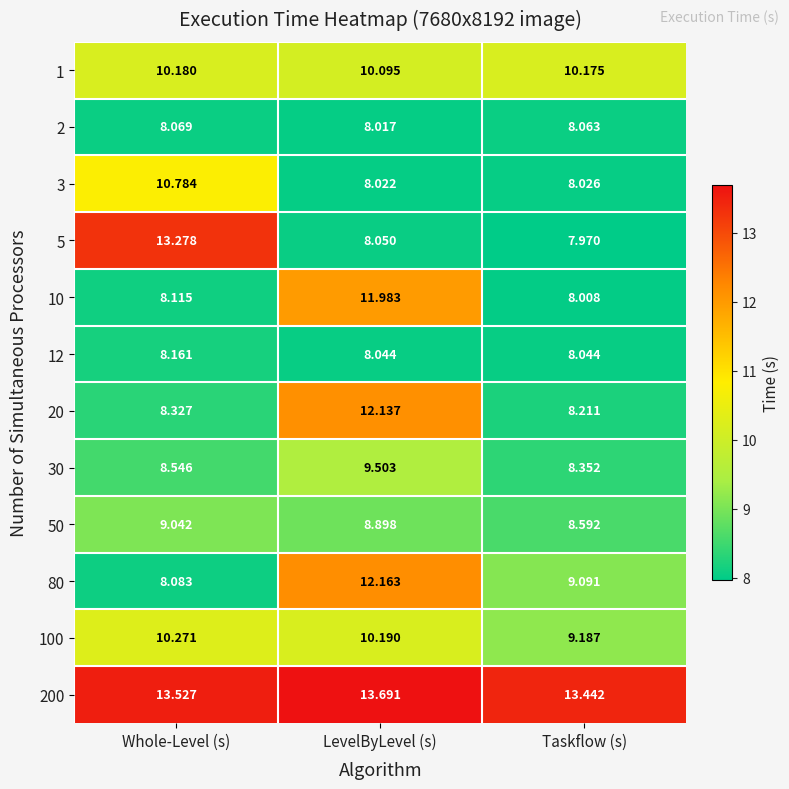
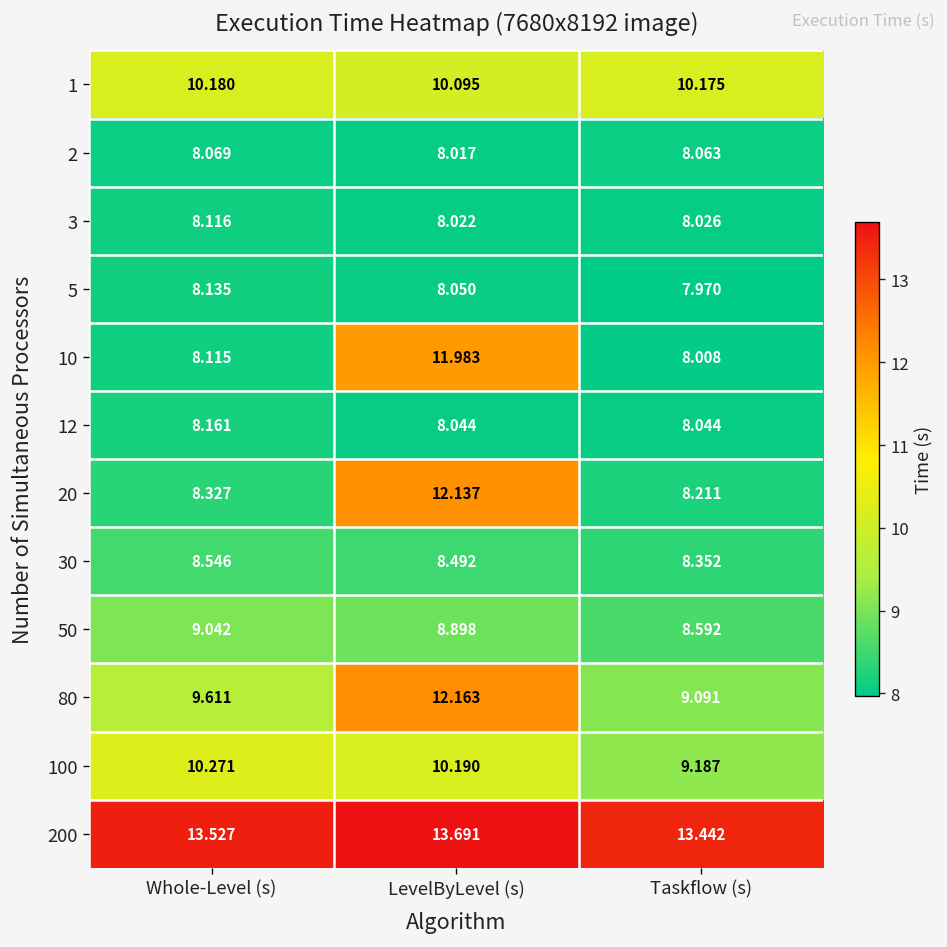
  {
    "1": {
      "Whole-Level (s)": 10.180,
      "LevelByLevel (s)": 10.095,
      "Taskflow (s)": 10.175
    },
    "2": {
      "Whole-Level (s)": 8.069,
      "LevelByLevel (s)": 8.017,
      "Taskflow (s)": 8.063
    },
    "3": {
-     "Whole-Level (s)": 10.784,
+     "Whole-Level (s)": 8.116,
      "LevelByLevel (s)": 8.022,
      "Taskflow (s)": 8.026
    },
    "5": {
-     "Whole-Level (s)": 13.278,
+     "Whole-Level (s)": 8.135,
      "LevelByLevel (s)": 8.050,
      "Taskflow (s)": 7.970
    },
    "10": {
      "Whole-Level (s)": 8.115,
      "LevelByLevel (s)": 11.983,
      "Taskflow (s)": 8.008
    },
    "12": {
      "Whole-Level (s)": 8.161,
      "LevelByLevel (s)": 8.044,
      "Taskflow (s)": 8.044
    },
    "20": {
      "Whole-Level (s)": 8.327,
      "LevelByLevel (s)": 12.137,
      "Taskflow (s)": 8.211
    },
    "30": {
      "Whole-Level (s)": 8.546,
-     "LevelByLevel (s)": 9.503,
+     "LevelByLevel (s)": 8.492,
      "Taskflow (s)": 8.352
    },
    "50": {
      "Whole-Level (s)": 9.042,
      "LevelByLevel (s)": 8.898,
      "Taskflow (s)": 8.592
    },
    "80": {
-     "Whole-Level (s)": 8.083,
+     "Whole-Level (s)": 9.611,
      "LevelByLevel (s)": 12.163,
      "Taskflow (s)": 9.091
    },
    "100": {
      "Whole-Level (s)": 10.271,
      "LevelByLevel (s)": 10.190,
      "Taskflow (s)": 9.187
    },
    "200": {
      "Whole-Level (s)": 13.527,
      "LevelByLevel (s)": 13.691,
      "Taskflow (s)": 13.442
    }
  }
